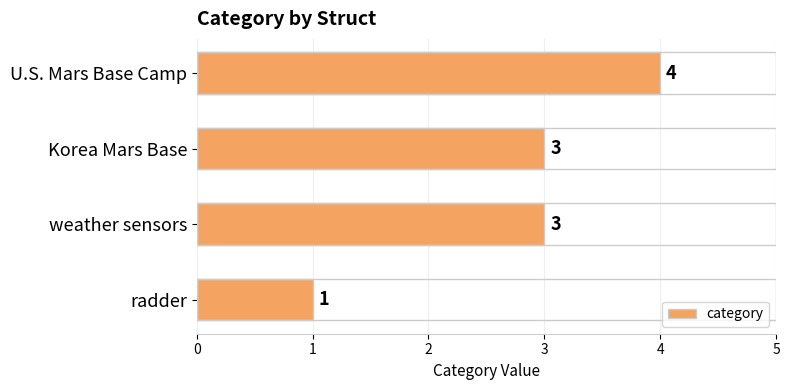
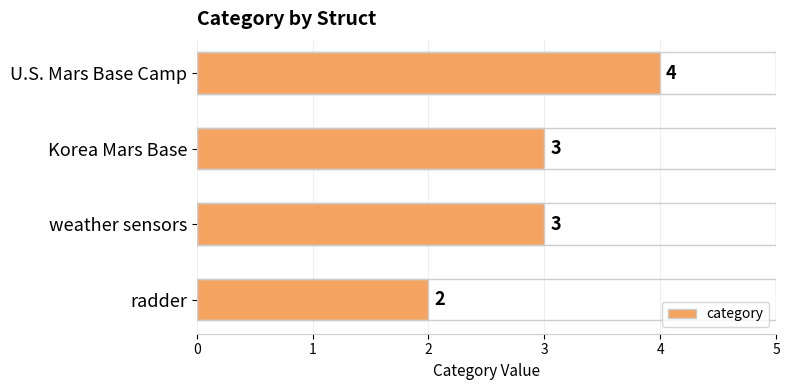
  {
    "U.S. Mars Base Camp": 4,
    "Korea Mars Base": 3,
    "weather sensors": 3,
-   "radder": 1
+   "radder": 2
  }
